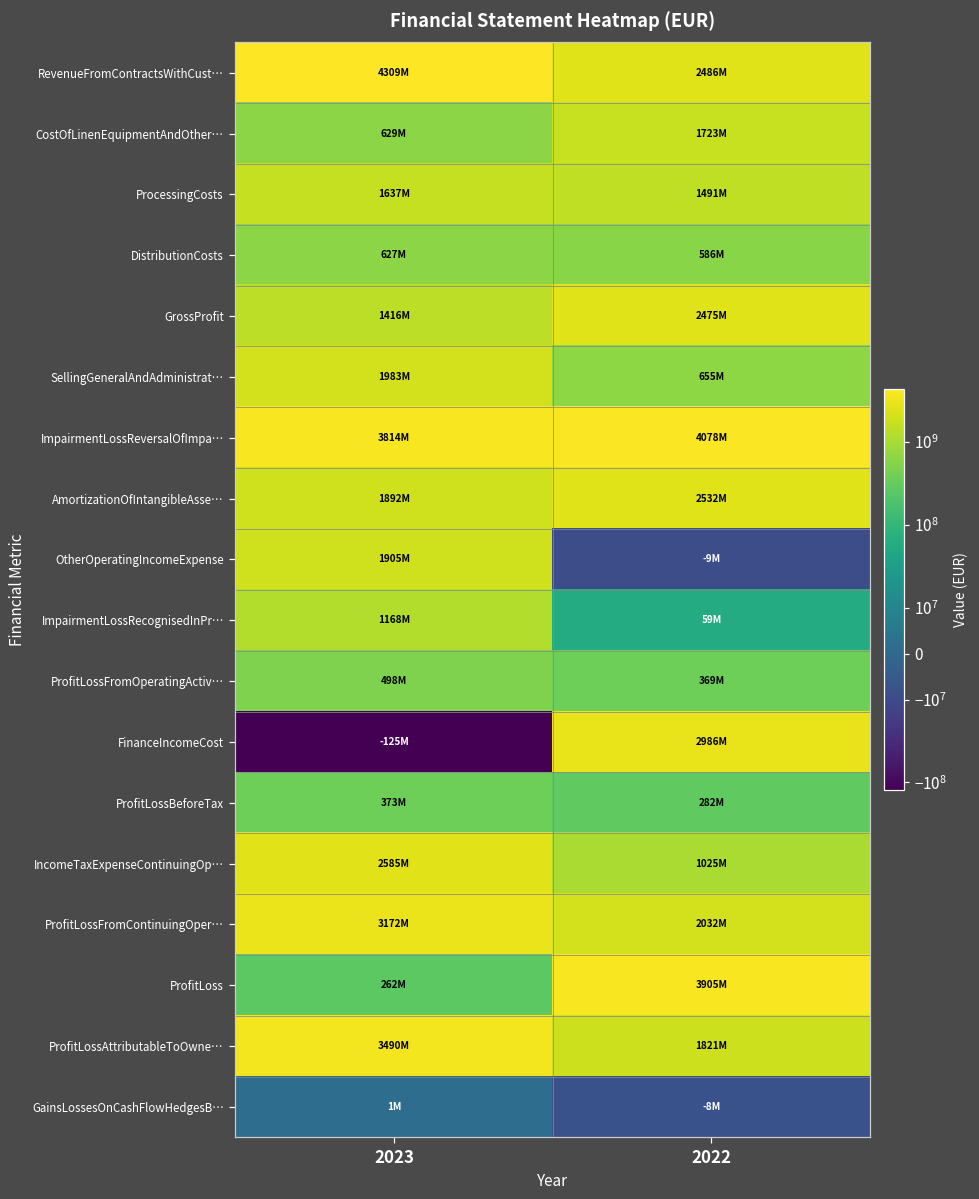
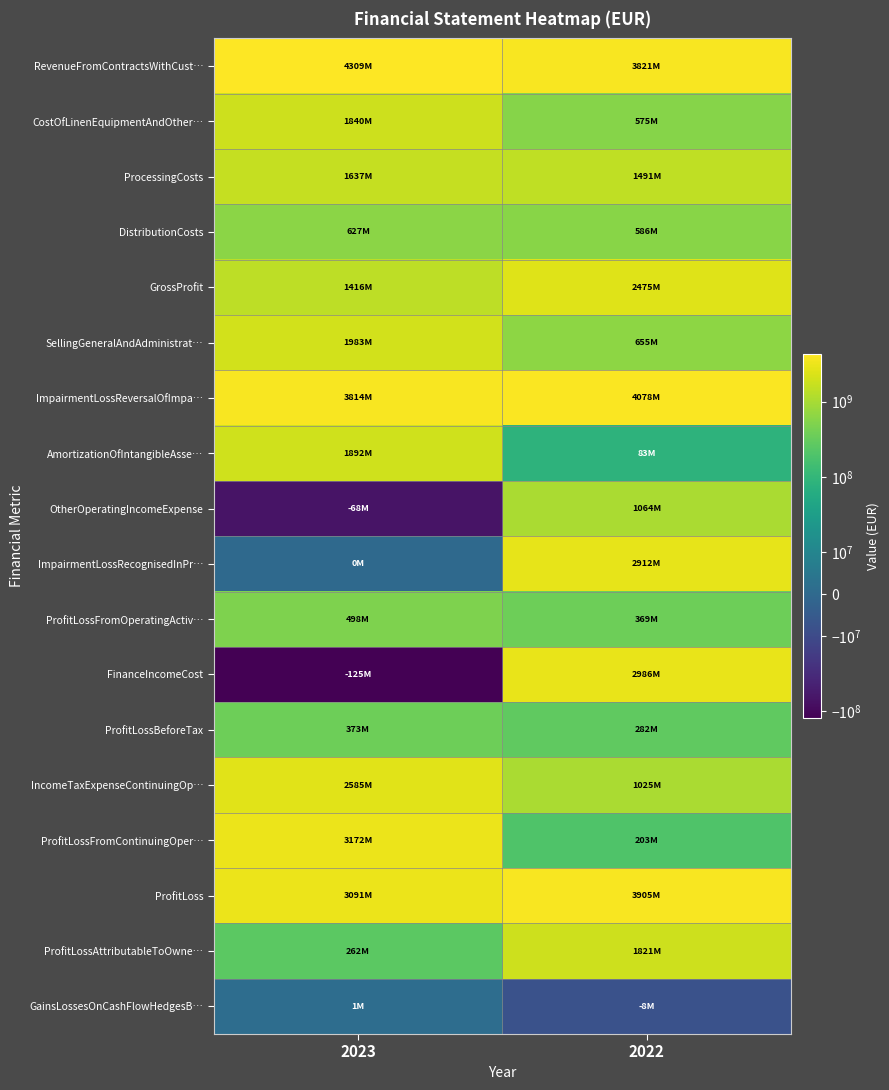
  {
    "RevenueFromContractsWithCust…": {
      "2023": "4309M",
-     "2022": "2486M"
+     "2022": "3821M"
    },
    "CostOfLinenEquipmentAndOther…": {
-     "2023": "629M",
-     "2022": "1723M"
+     "2023": "1840M",
+     "2022": "575M"
    },
    "ProcessingCosts": {
      "2023": "1637M",
      "2022": "1491M"
    },
    "DistributionCosts": {
      "2023": "627M",
      "2022": "586M"
    },
    "GrossProfit": {
      "2023": "1416M",
      "2022": "2475M"
    },
    "SellingGeneralAndAdministrat…": {
      "2023": "1983M",
      "2022": "655M"
    },
    "ImpairmentLossReversalOfImpa…": {
      "2023": "3814M",
      "2022": "4078M"
    },
    "AmortizationOfIntangibleAsse…": {
      "2023": "1892M",
-     "2022": "2532M"
+     "2022": "83M"
    },
    "OtherOperatingIncomeExpense": {
-     "2023": "1905M",
-     "2022": "-9M"
+     "2023": "-68M",
+     "2022": "1064M"
    },
    "ImpairmentLossRecognisedInPr…": {
-     "2023": "1168M",
-     "2022": "59M"
+     "2023": "0M",
+     "2022": "2912M"
    },
    "ProfitLossFromOperatingActiv…": {
      "2023": "498M",
      "2022": "369M"
    },
    "FinanceIncomeCost": {
      "2023": "-125M",
      "2022": "2986M"
    },
    "ProfitLossBeforeTax": {
      "2023": "373M",
      "2022": "282M"
    },
    "IncomeTaxExpenseContinuingOp…": {
      "2023": "2585M",
      "2022": "1025M"
    },
    "ProfitLossFromContinuingOper…": {
      "2023": "3172M",
-     "2022": "2032M"
+     "2022": "203M"
    },
    "ProfitLoss": {
-     "2023": "262M",
+     "2023": "3091M",
      "2022": "3905M"
    },
    "ProfitLossAttributableToOwne…": {
-     "2023": "3490M",
+     "2023": "262M",
      "2022": "1821M"
    },
    "GainsLossesOnCashFlowHedgesB…": {
      "2023": "1M",
      "2022": "-8M"
    }
  }
